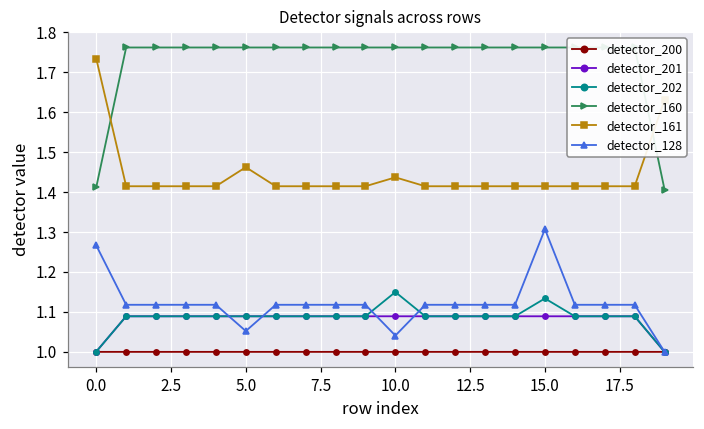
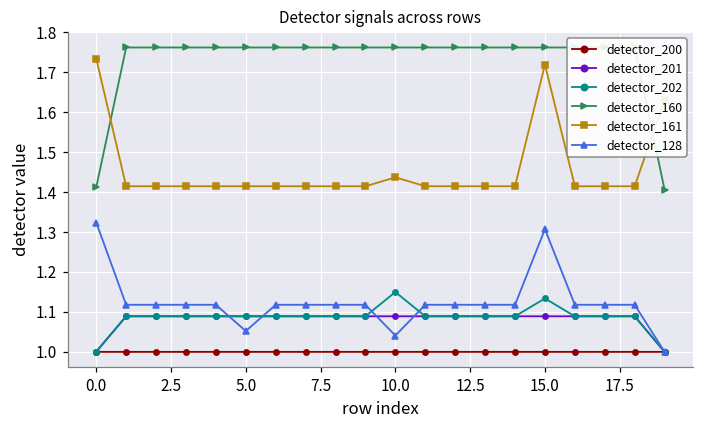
  {
    "detector_200": {
      "5.0": 1.00,
      "10.0": 1.00,
      "15.0": 1.00
    },
    "detector_201": {
      "10.0": 1.09,
      "15.0": 1.09
    },
    "detector_202": {
      "10.0": 1.15,
      "15.0": 1.13
    },
    "detector_160": {
      "0.0": 1.41,
      "5.0": 1.76,
      "10.0": 1.76,
      "15.0": 1.76
    },
    "detector_161": {
      "0.0": 1.73,
-     "5.0": 1.46,
+     "5.0": 1.41,
      "10.0": 1.44,
-     "15.0": 1.41
+     "15.0": 1.72
    },
    "detector_128": {
-     "0.0": 1.27,
+     "0.0": 1.32,
      "5.0": 1.05,
      "10.0": 1.04,
      "15.0": 1.31
    }
  }
